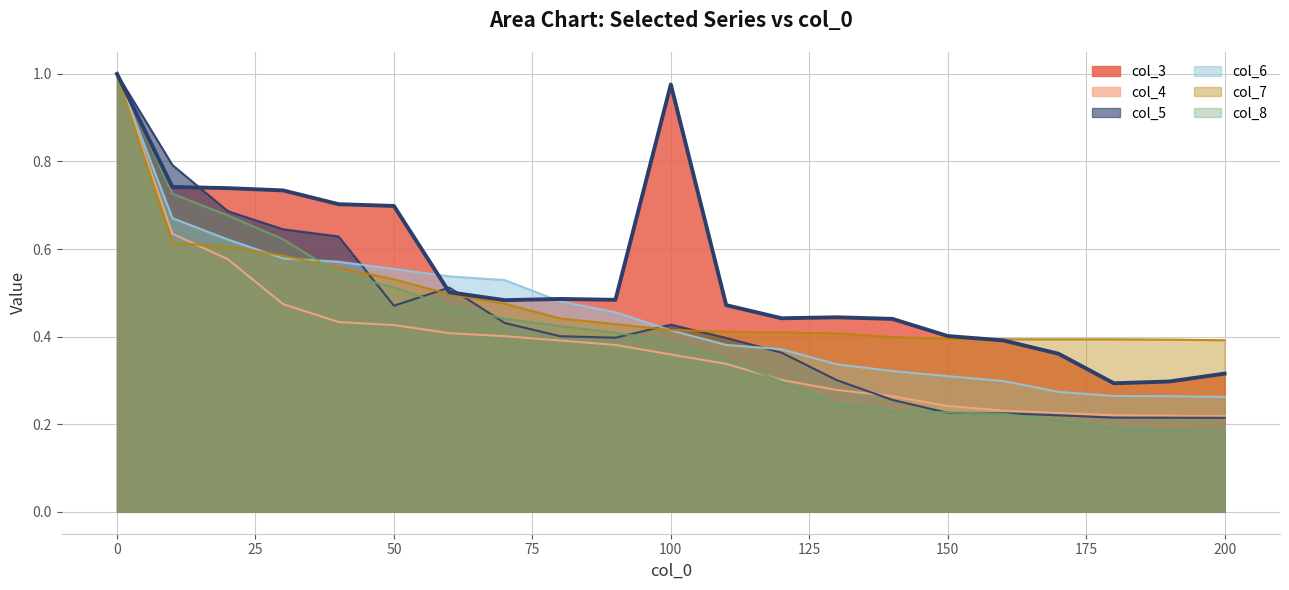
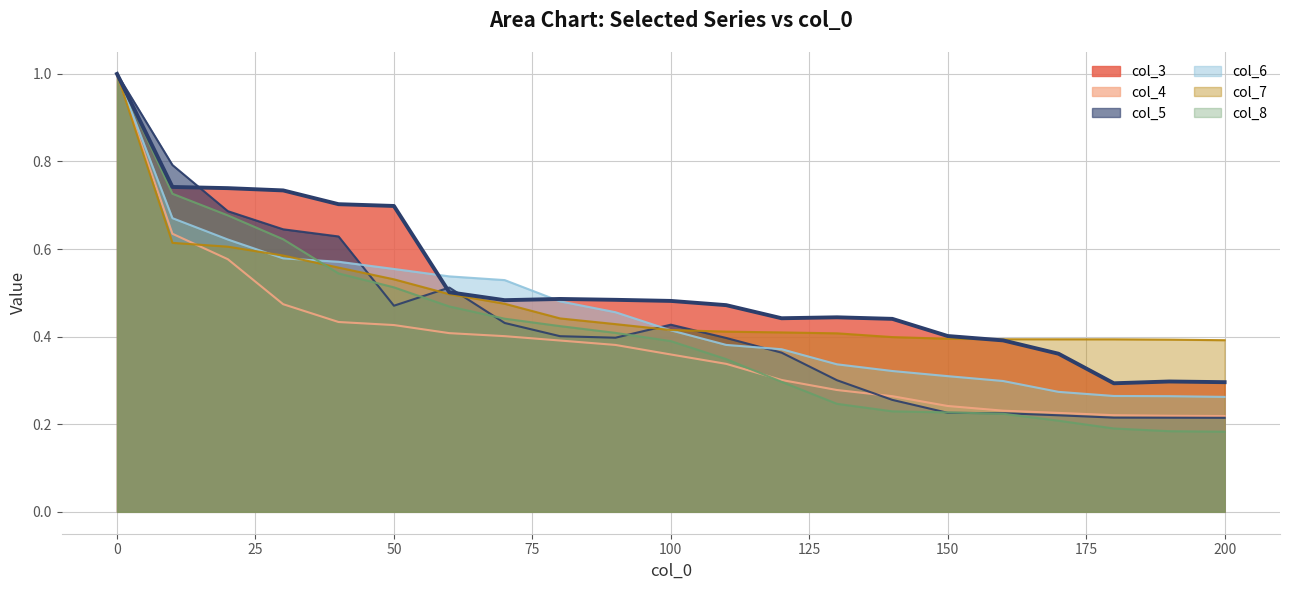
  {
    "col_3": {
      "50": 0.70,
-     "100": 0.98,
+     "100": 0.48,
      "150": 0.40,
-     "200": 0.32
+     "200": 0.30
    },
    "col_5": {
      "50": 0.47,
      "100": 0.43
    }
  }
